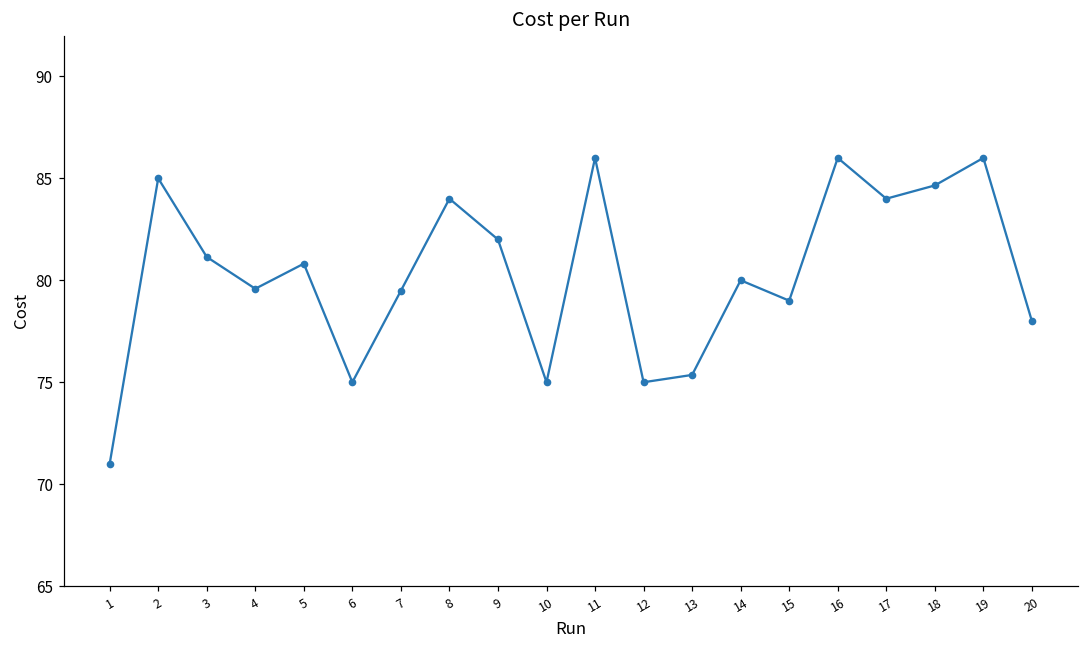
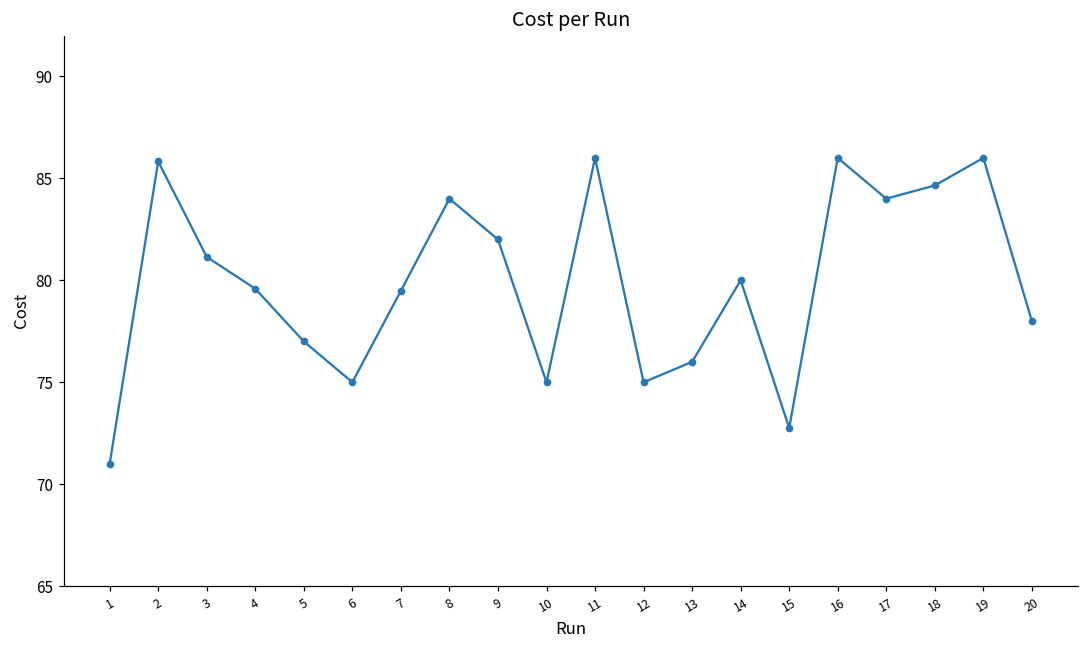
  {
    "1": 71.0,
-   "2": 85.0,
+   "2": 85.8,
    "3": 81.1,
    "4": 79.6,
-   "5": 80.8,
+   "5": 77.0,
    "6": 75.0,
    "7": 79.5,
    "8": 84.0,
    "9": 82.0,
    "10": 75.0,
    "11": 86.0,
    "12": 75.0,
-   "13": 75.4,
+   "13": 76.0,
    "14": 80.0,
-   "15": 79.0,
+   "15": 72.8,
    "16": 86.0,
    "17": 84.0,
    "18": 84.7,
    "19": 86.0,
    "20": 78.0
  }
